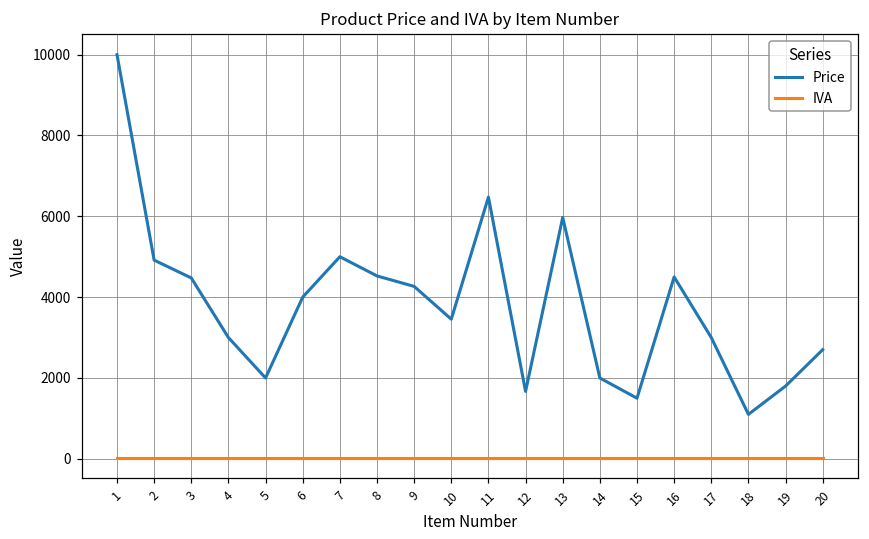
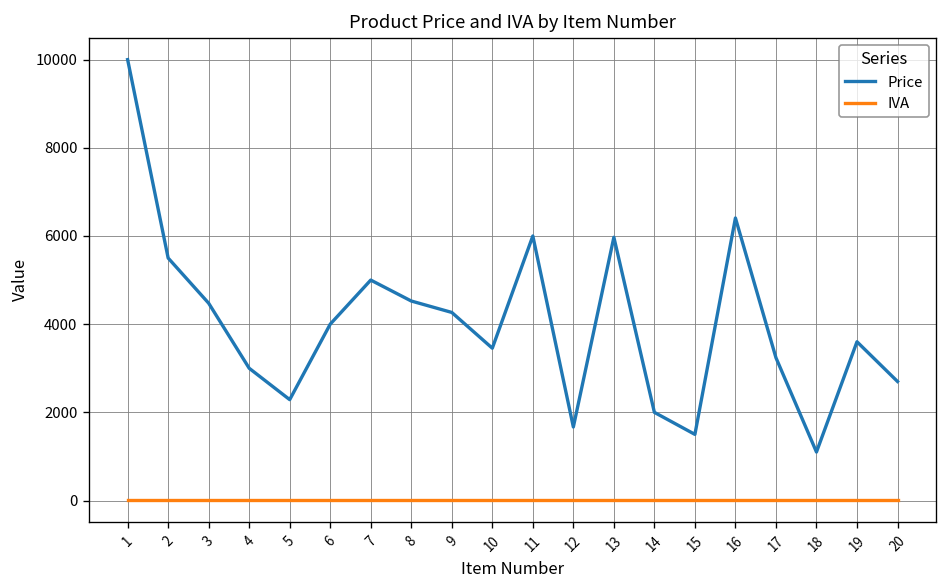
  {
    "Price": {
      "1": 10000,
-     "2": 4900,
+     "2": 5500,
      "3": 4500,
      "4": 3000,
-     "5": 2000,
+     "5": 2300,
      "6": 4000,
      "7": 5000,
      "8": 4500,
      "9": 4300,
      "10": 3500,
-     "11": 6500,
+     "11": 6000,
      "12": 1700,
      "13": 6000,
      "14": 2000,
      "15": 1500,
-     "16": 4500,
-     "17": 3000,
+     "16": 6400,
+     "17": 3200,
      "18": 1100,
-     "19": 1800,
+     "19": 3600,
      "20": 2700
    },
    "IVA": {
      "1": 0,
      "2": 0,
      "3": 0,
      "4": 0,
      "5": 0,
      "6": 0,
      "7": 0,
      "8": 0,
      "9": 0,
      "10": 0,
      "11": 0,
      "12": 0,
      "13": 0,
      "14": 0,
      "15": 0,
      "16": 0,
      "17": 0,
      "18": 0,
      "19": 0,
      "20": 0
    }
  }
